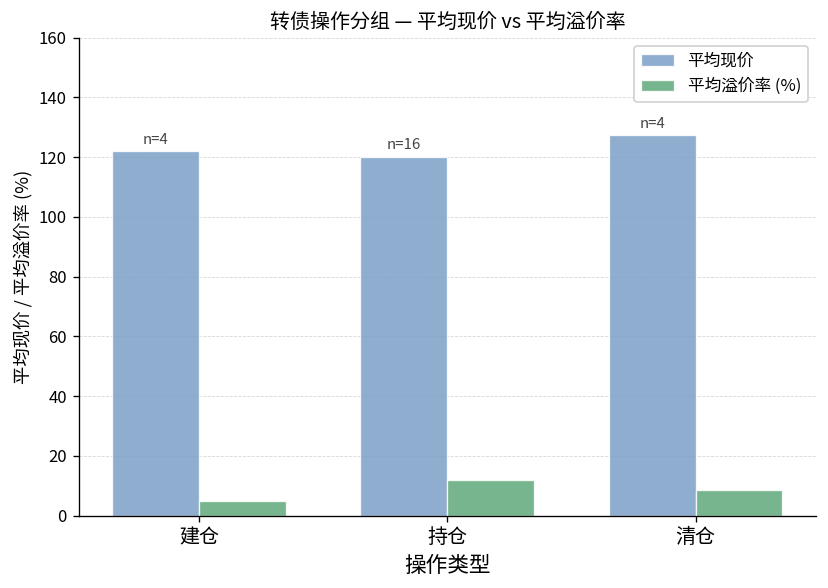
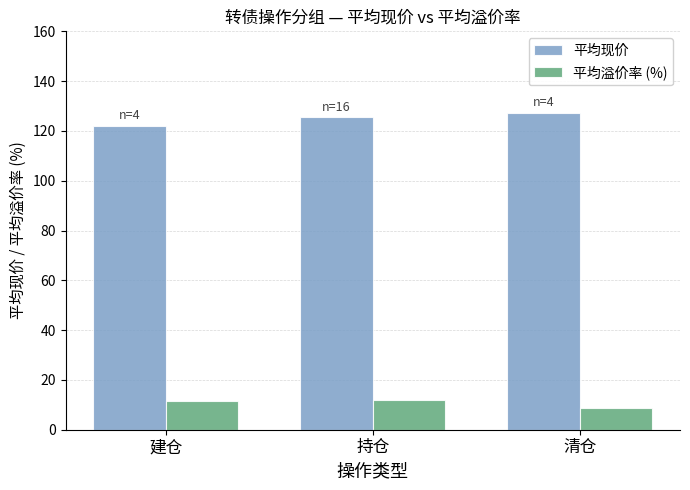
  {
    "平均现价": {
-     "持仓": 120
+     "持仓": 125
    },
    "平均溢价率 (%)": {
-     "建仓": 5,
+     "建仓": 12,
      "持仓": 12,
      "清仓": 9
    }
  }
